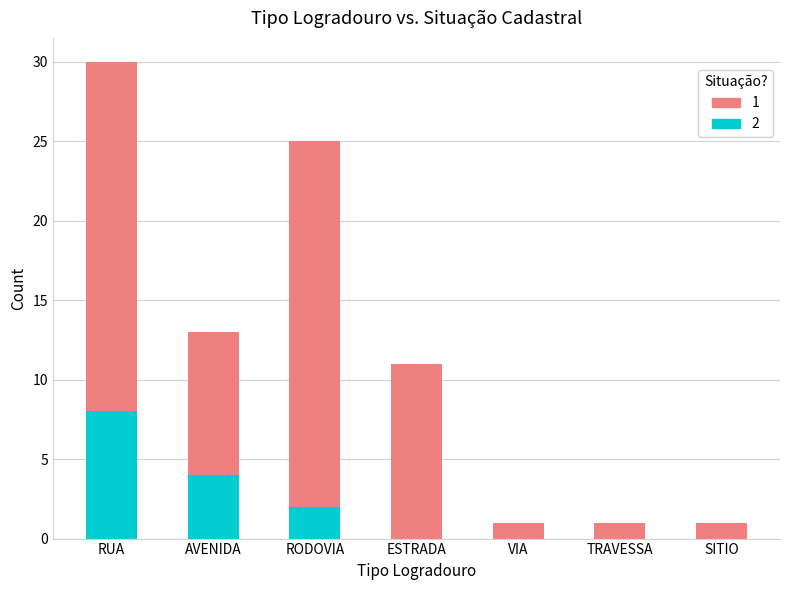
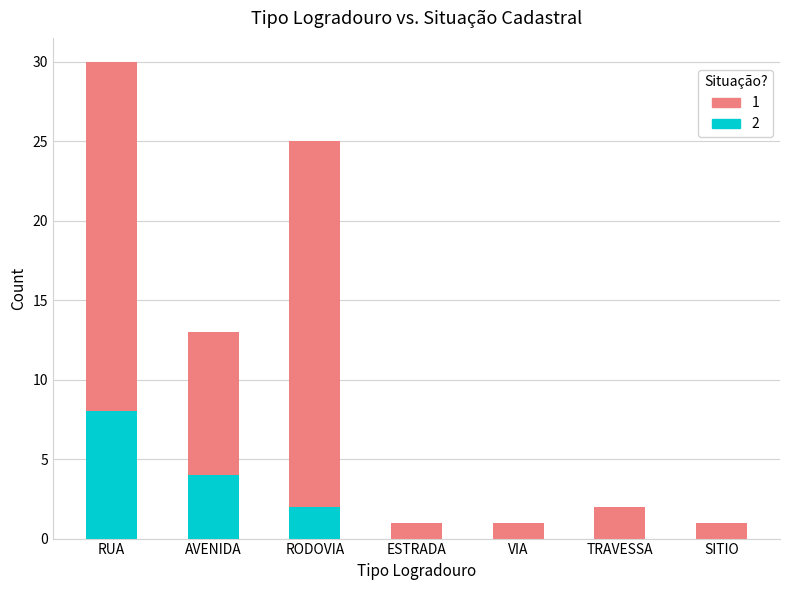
  {
    "2": {
      "RUA": 8,
      "AVENIDA": 4,
      "RODOVIA": 2,
      "ESTRADA": 0,
      "VIA": 0,
      "TRAVESSA": 0,
      "SITIO": 0
    },
    "1": {
      "RUA": 22,
      "AVENIDA": 9,
      "RODOVIA": 23,
-     "ESTRADA": 11,
+     "ESTRADA": 1,
      "VIA": 1,
-     "TRAVESSA": 1,
+     "TRAVESSA": 2,
      "SITIO": 1
    }
  }
